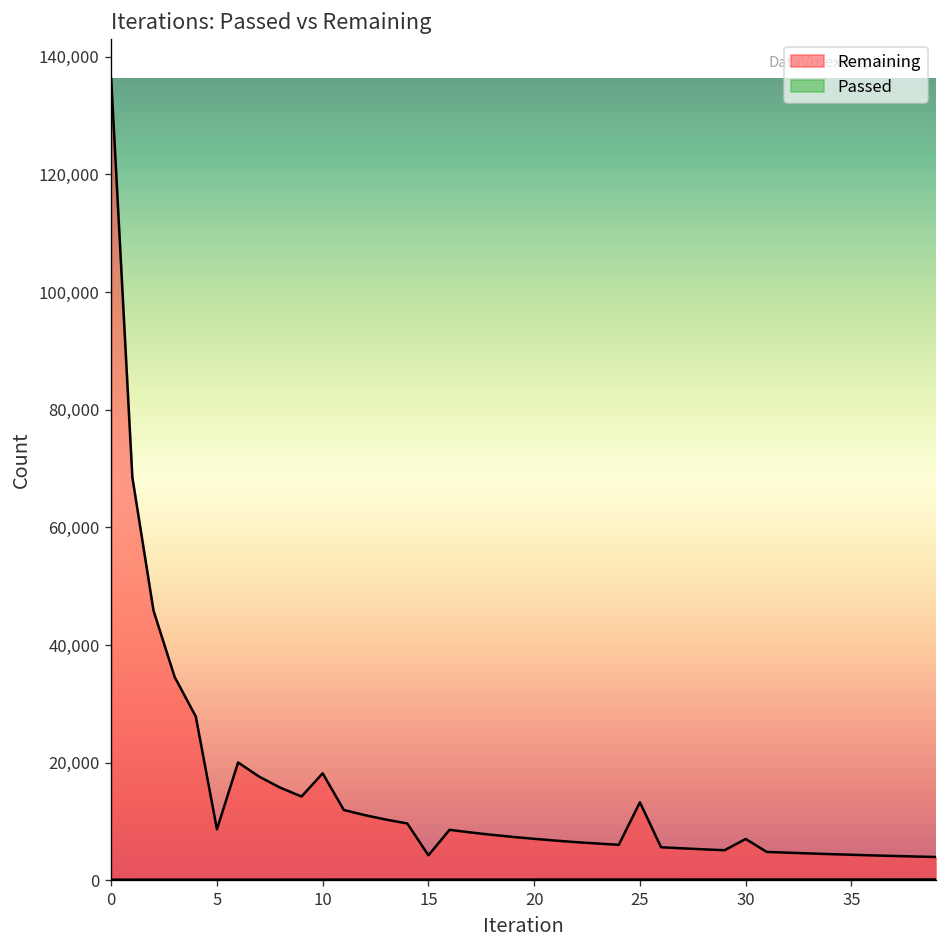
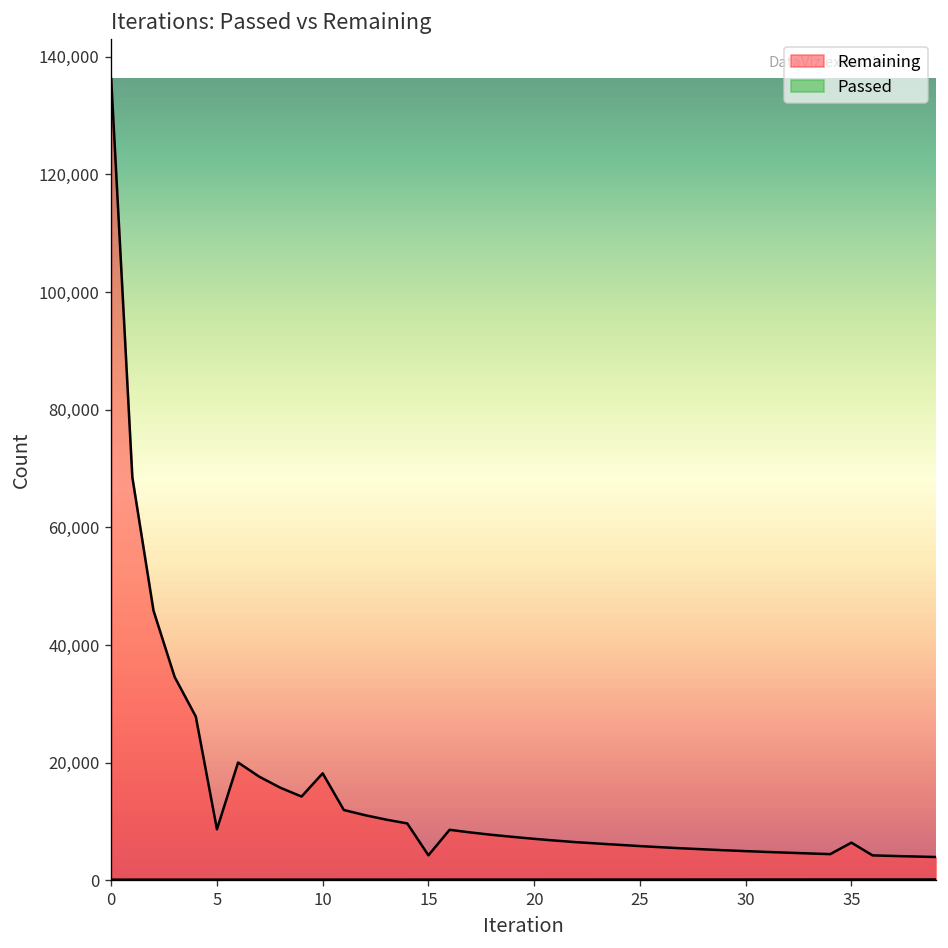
  {
    "Remaining": {
      "0": "136,000",
      "5": "9,000",
      "10": "18,000",
      "15": "4,000",
      "20": "7,000",
-     "25": "13,000",
-     "30": "7,000",
-     "35": "4,000"
+     "25": "6,000",
+     "30": "5,000",
+     "35": "6,000"
    },
    "Passed": {
      "0": "0",
      "5": "0",
      "10": "0",
      "15": "0",
      "20": "0",
      "25": "0",
      "30": "0",
      "35": "0"
    }
  }
